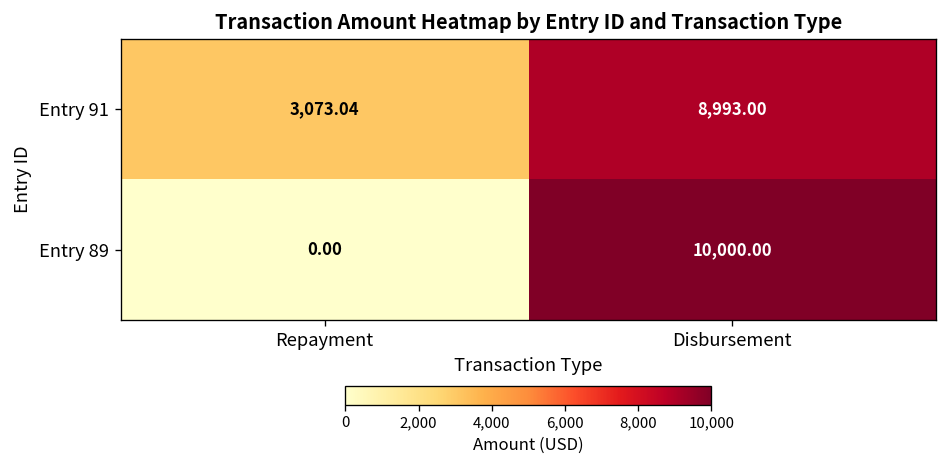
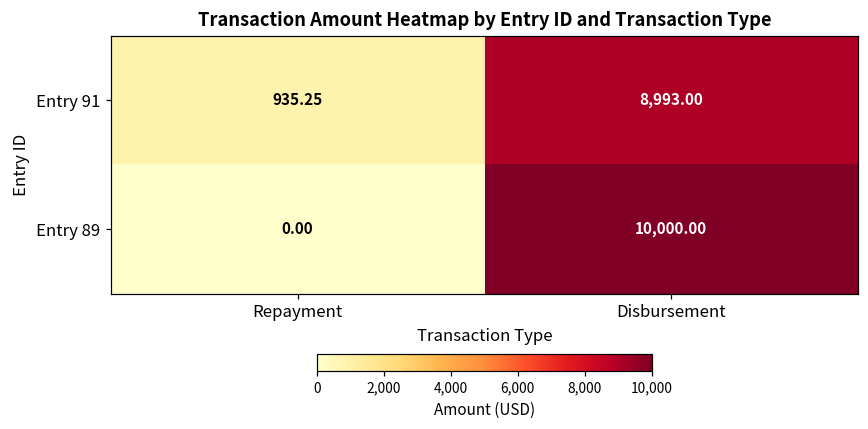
  {
    "Entry 91": {
-     "Repayment": "3,073.04",
+     "Repayment": "935.25",
      "Disbursement": "8,993.00"
    },
    "Entry 89": {
      "Repayment": "0.00",
      "Disbursement": "10,000.00"
    }
  }
